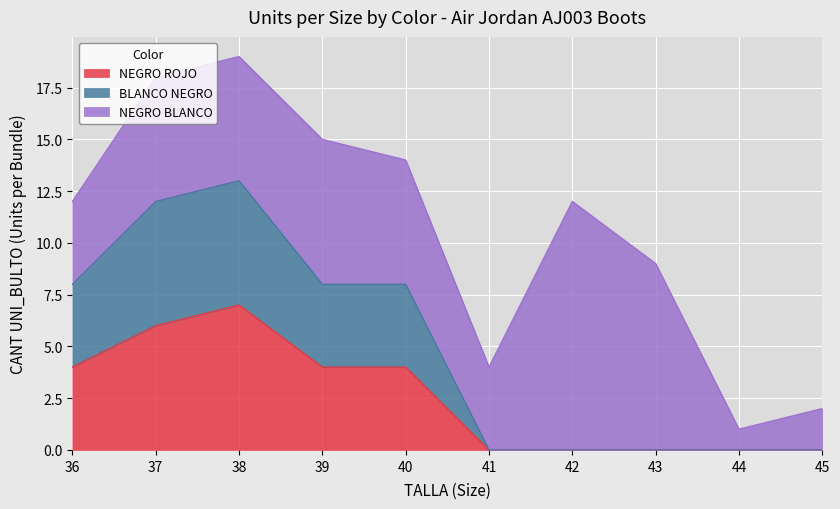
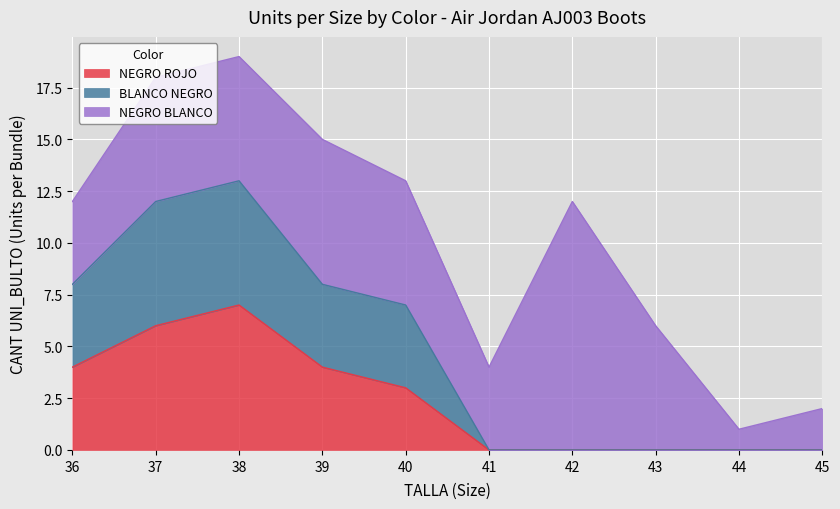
  {
    "NEGRO ROJO": {
      "36": 4,
      "37": 6,
      "38": 7,
      "39": 4,
-     "40": 4
+     "40": 3
    },
    "BLANCO NEGRO": {
      "36": 4,
      "37": 6,
      "38": 6,
      "39": 4,
      "40": 4
    },
    "NEGRO BLANCO": {
      "36": 4,
      "38": 6,
      "39": 7,
      "40": 6,
      "41": 4,
      "42": 12,
-     "43": 9,
+     "43": 6,
      "44": 1,
      "45": 2
    }
  }
